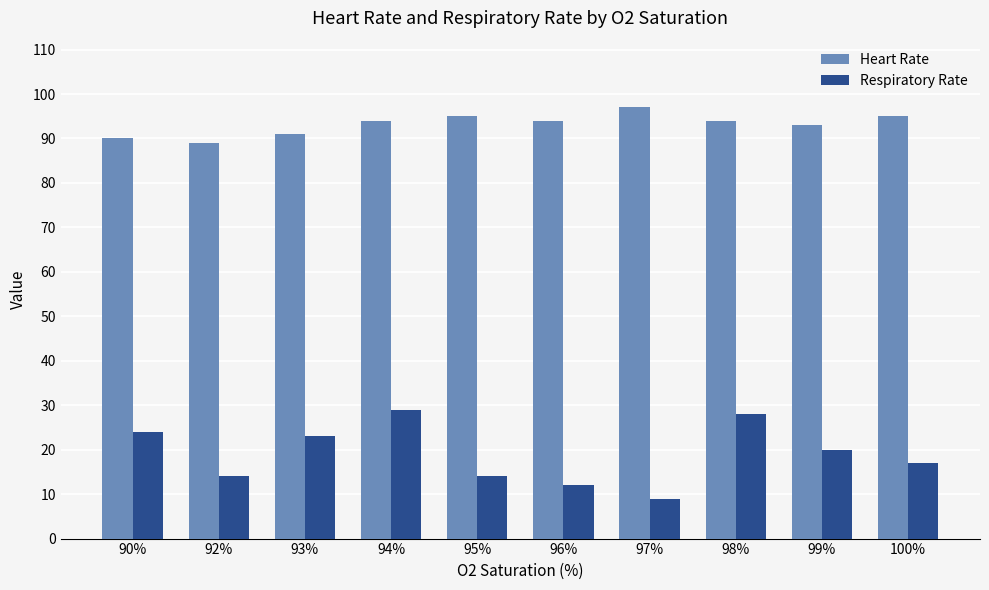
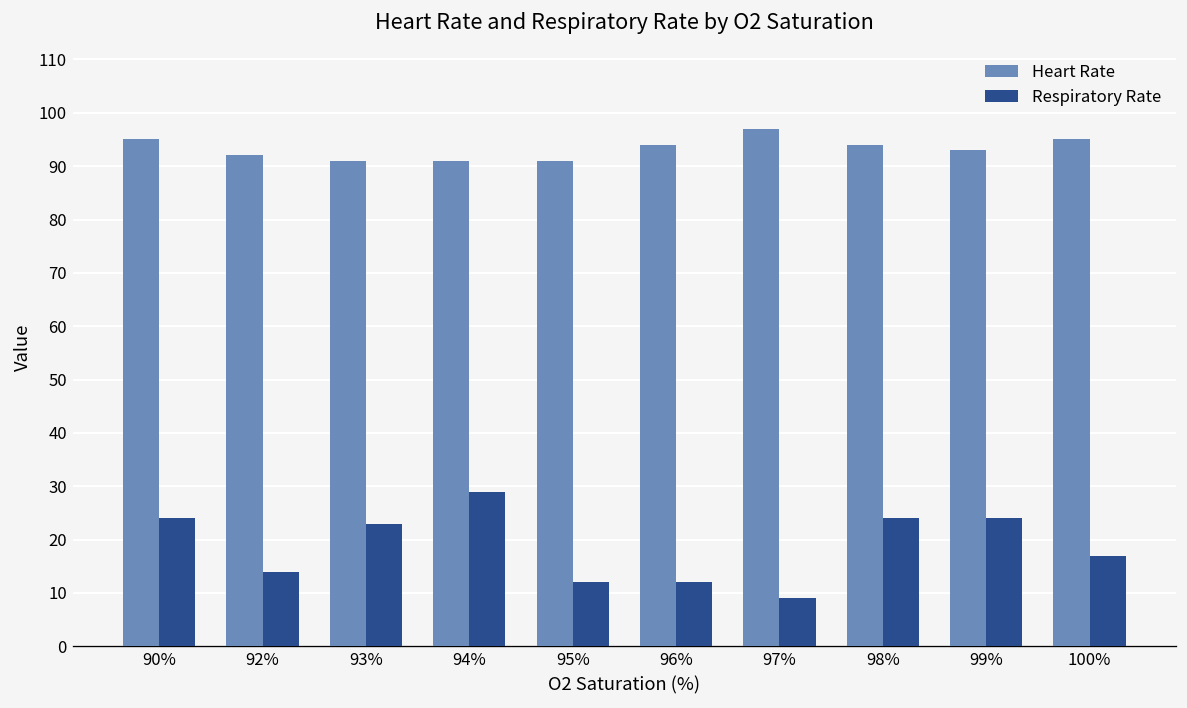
  {
    "Heart Rate": {
-     "90%": 90,
-     "92%": 89,
+     "90%": 95,
+     "92%": 92,
      "93%": 91,
-     "94%": 94,
-     "95%": 95,
+     "94%": 91,
+     "95%": 91,
      "96%": 94,
      "97%": 97,
      "98%": 94,
      "99%": 93,
      "100%": 95
    },
    "Respiratory Rate": {
      "90%": 24,
      "92%": 14,
      "93%": 23,
      "94%": 29,
-     "95%": 14,
+     "95%": 12,
      "96%": 12,
      "97%": 9,
-     "98%": 28,
-     "99%": 20,
+     "98%": 24,
+     "99%": 24,
      "100%": 17
    }
  }
